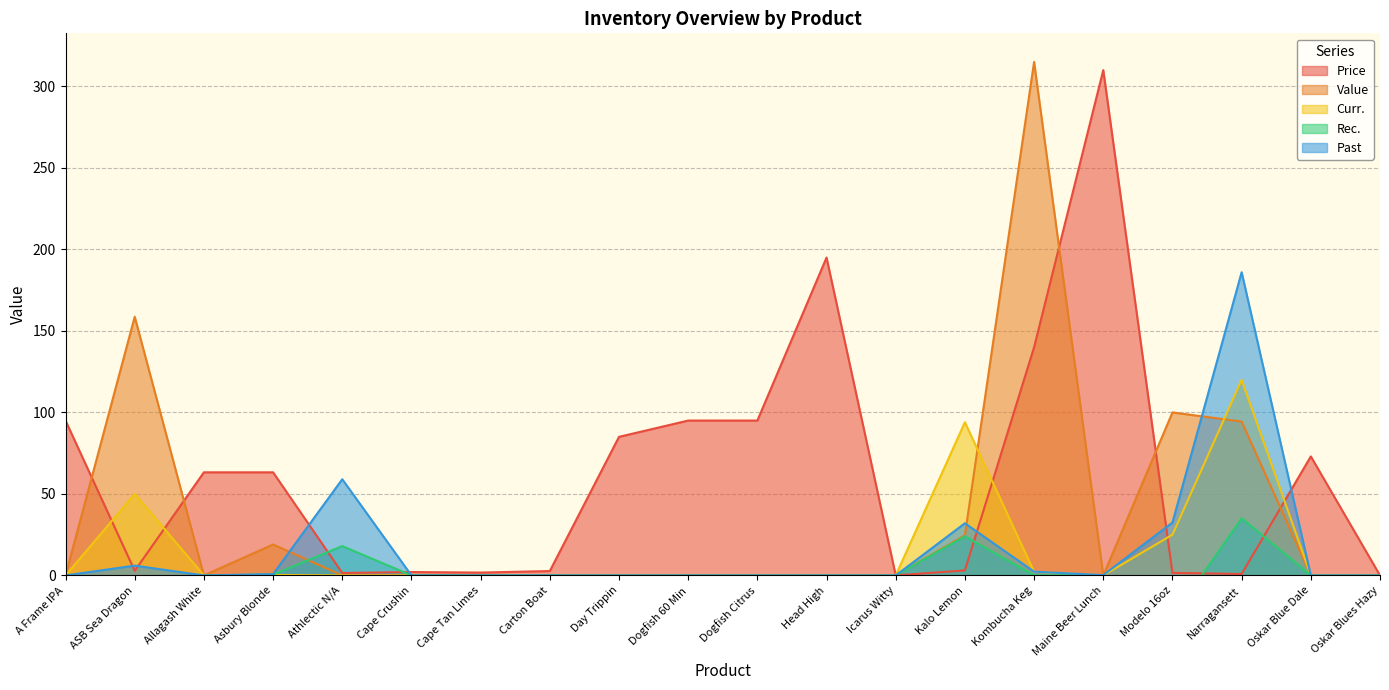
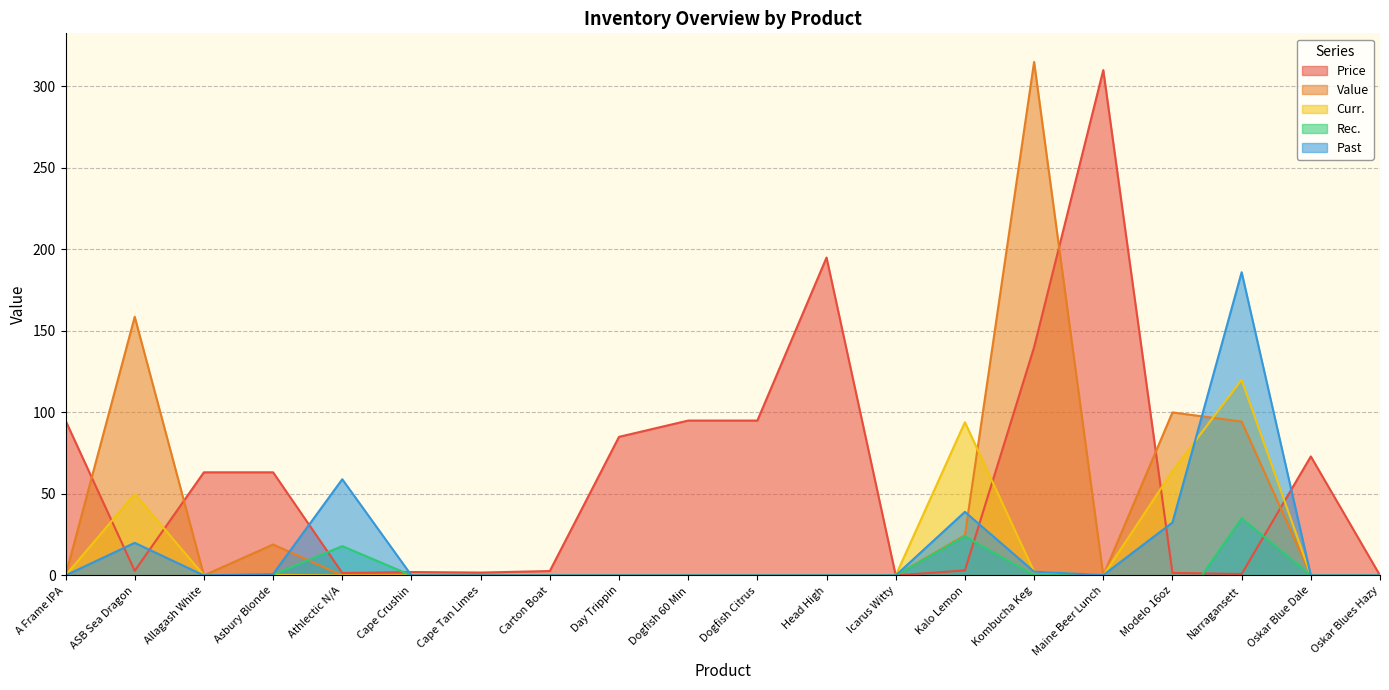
  {
    "Curr.": {
      "ASB Sea Dragon": 50,
      "Kalo Lemon": 94,
-     "Modelo 16oz": 25,
+     "Modelo 16oz": 64,
      "Narragansett": 120
    },
    "Past": {
-     "ASB Sea Dragon": 6,
+     "ASB Sea Dragon": 20,
      "Athlectic N/A": 59,
-     "Kalo Lemon": 32,
+     "Kalo Lemon": 39,
      "Modelo 16oz": 32,
      "Narragansett": 186
    }
  }
